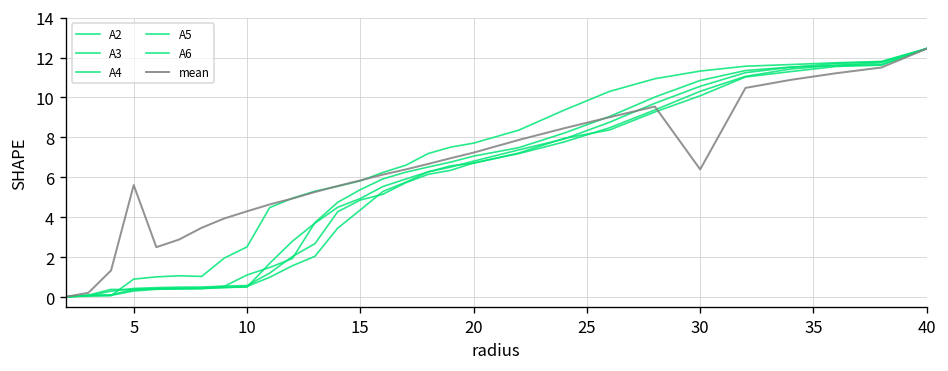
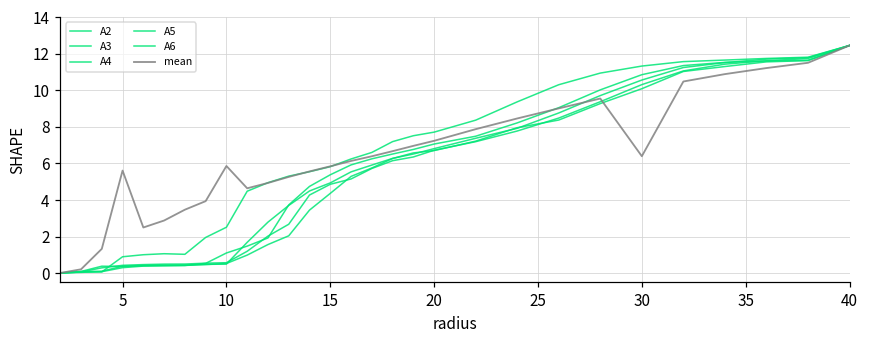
  {
    "mean": {
      "5": 5.6,
-     "10": 4.3,
+     "10": 5.9,
      "20": 7.2,
      "30": 6.4
    }
  }
